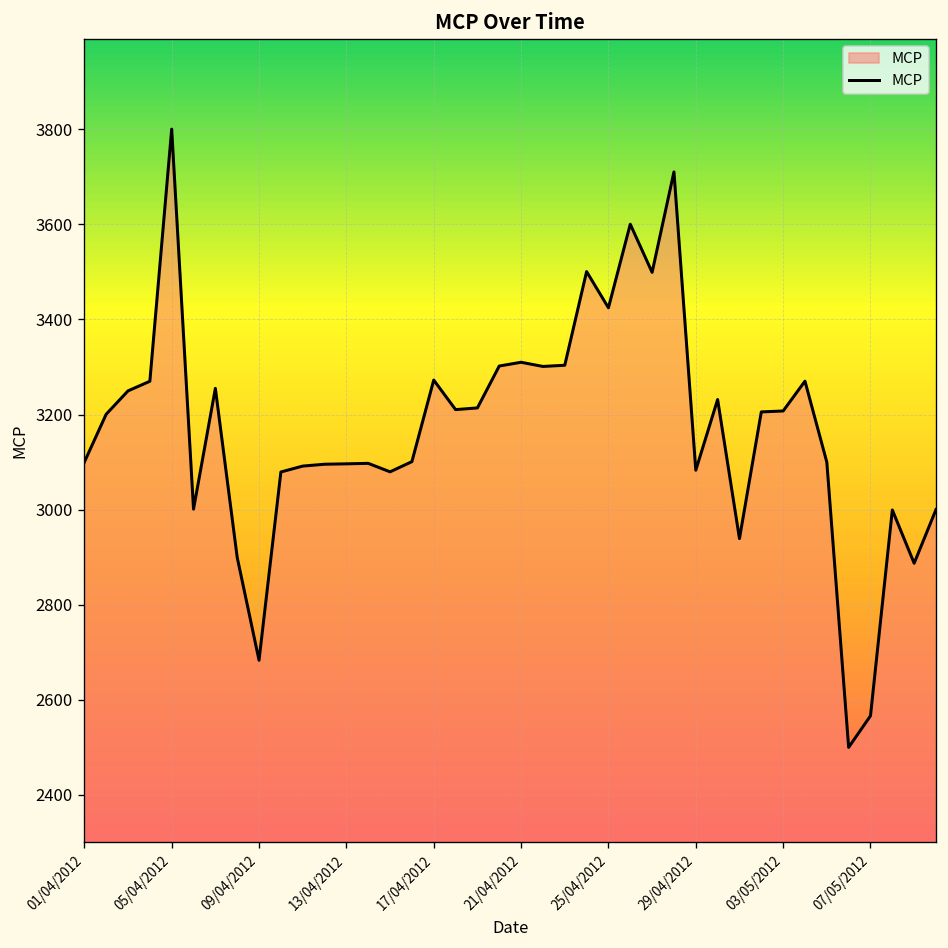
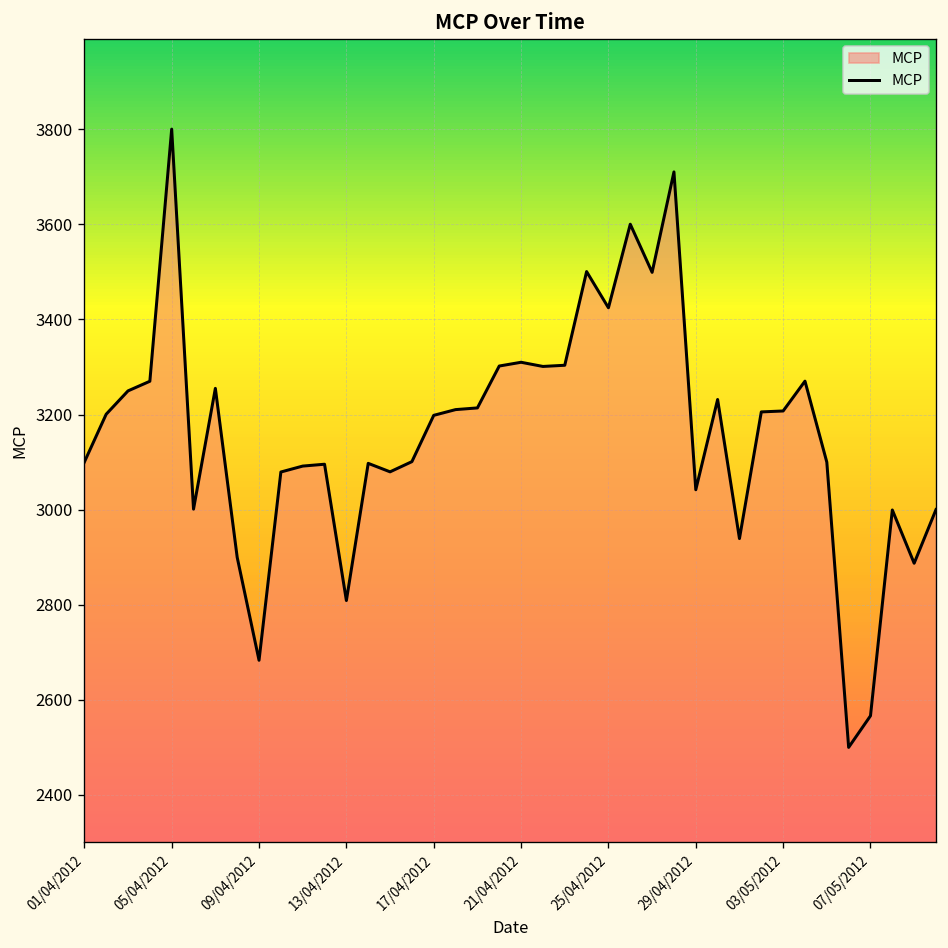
  {
    "01/04/2012": 3100,
    "05/04/2012": 3800,
    "09/04/2012": 2680,
-   "13/04/2012": 3100,
-   "17/04/2012": 3270,
+   "13/04/2012": 2810,
+   "17/04/2012": 3200,
    "21/04/2012": 3310,
    "25/04/2012": 3420,
-   "29/04/2012": 3080,
+   "29/04/2012": 3040,
    "03/05/2012": 3210,
    "07/05/2012": 2570
  }
